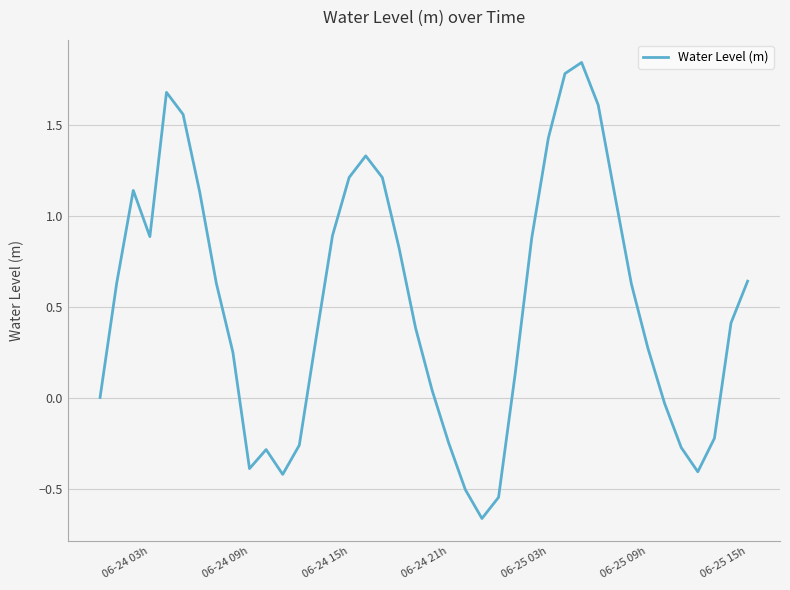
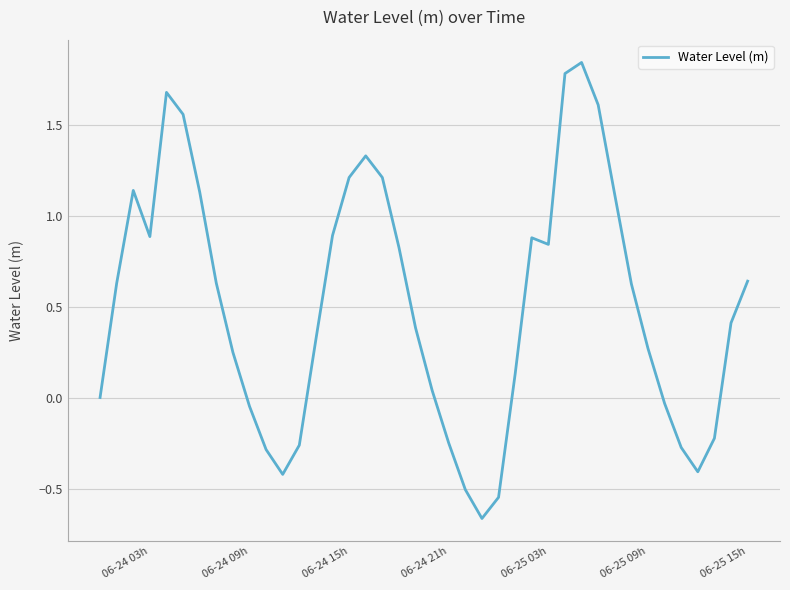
  {
    "06-24 03h": 0.89,
-   "06-24 09h": -0.39,
+   "06-24 09h": -0.04,
    "06-24 15h": 1.21,
    "06-24 21h": -0.25,
-   "06-25 03h": 1.43,
+   "06-25 03h": 0.84,
    "06-25 09h": 0.27,
    "06-25 15h": 0.64
  }
